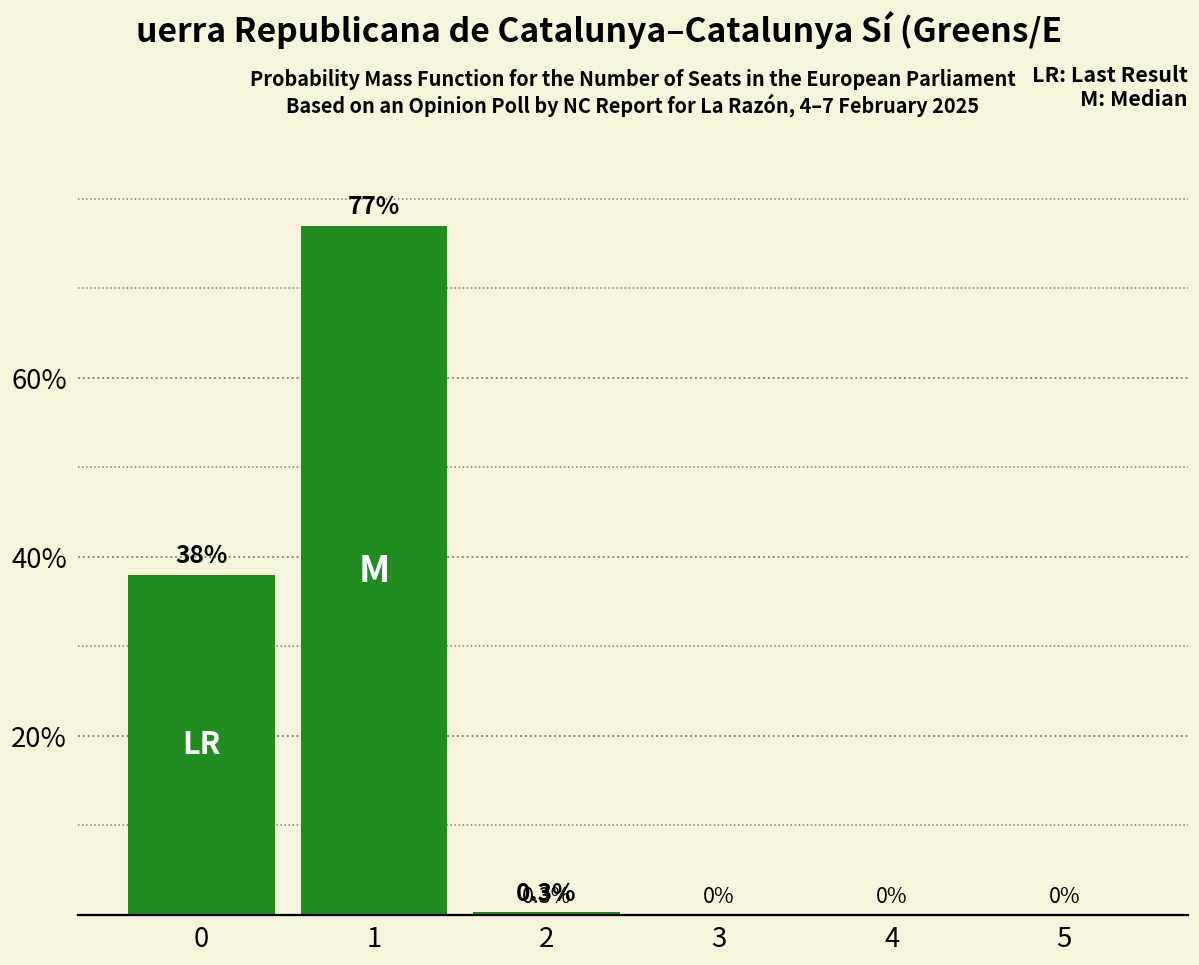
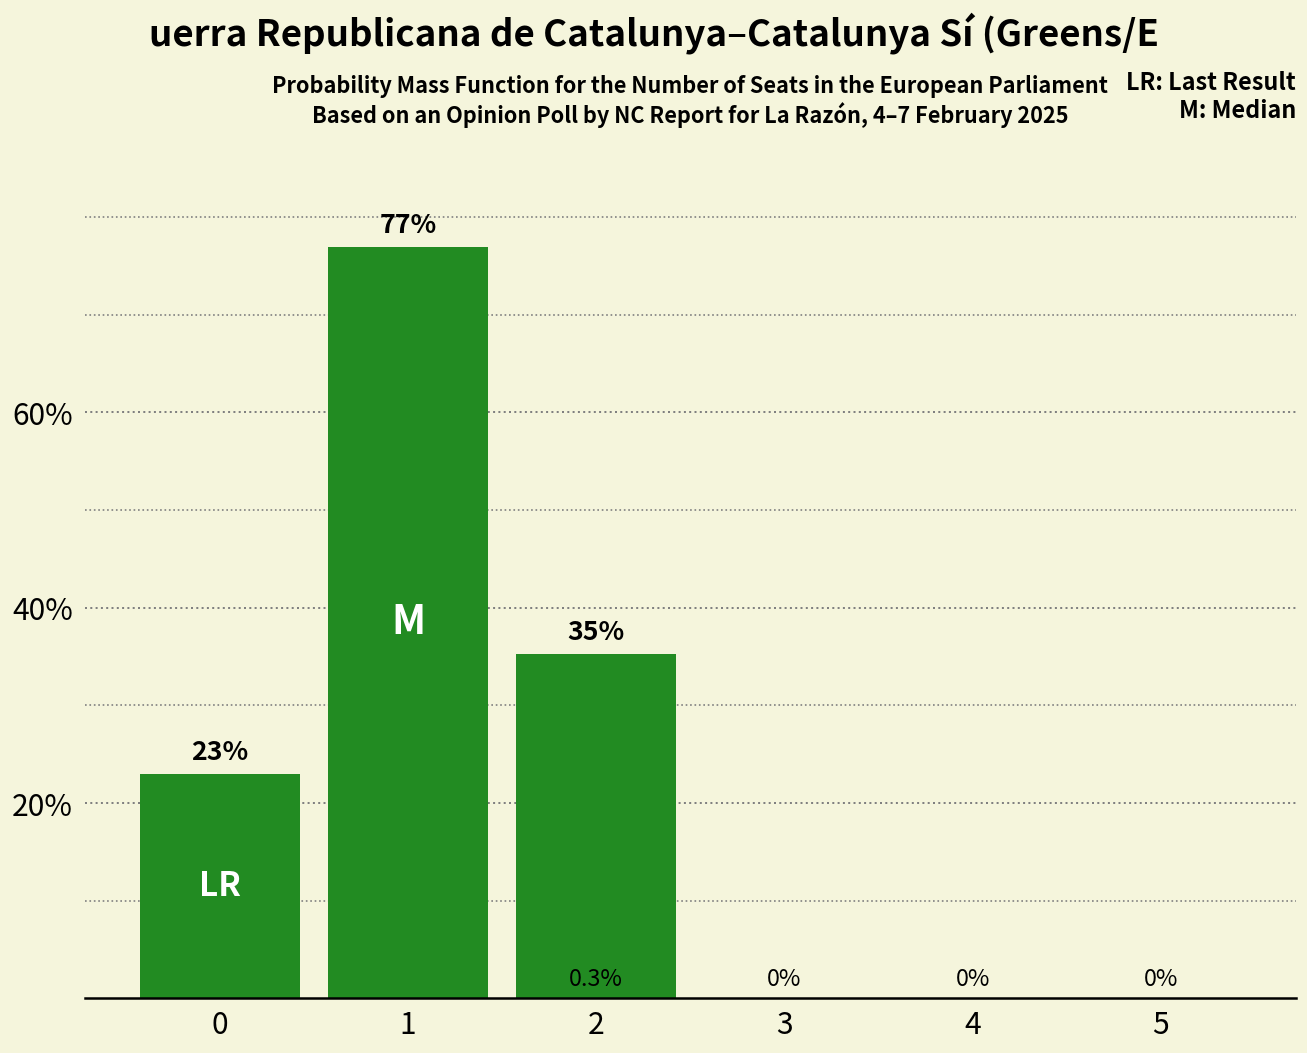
  {
-   "0": "38%",
+   "0": "23%",
    "1": "77%",
-   "2": "0.3%",
+   "2": "35%",
    "3": "0%",
    "4": "0%",
    "5": "0%"
  }
